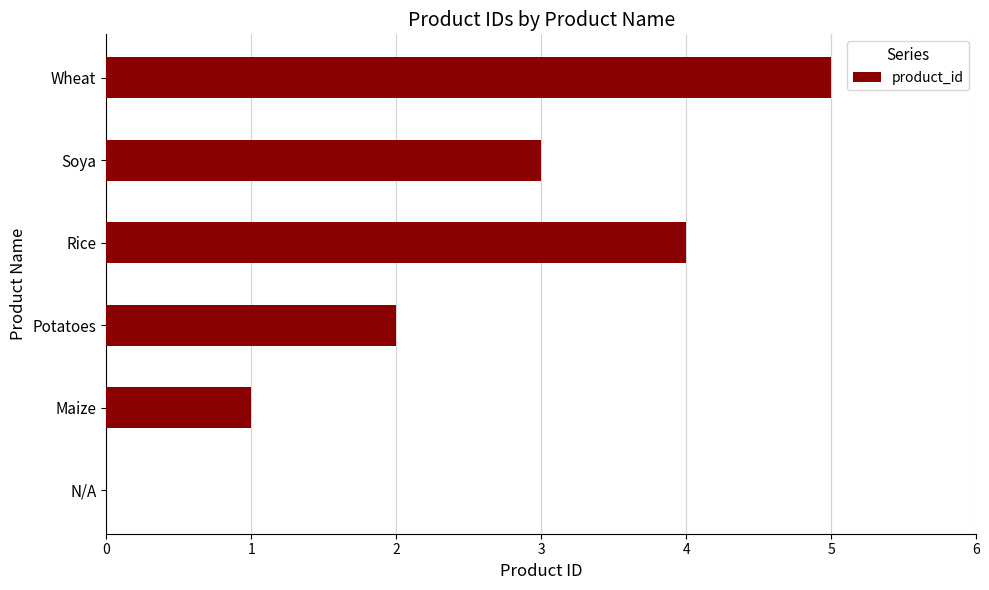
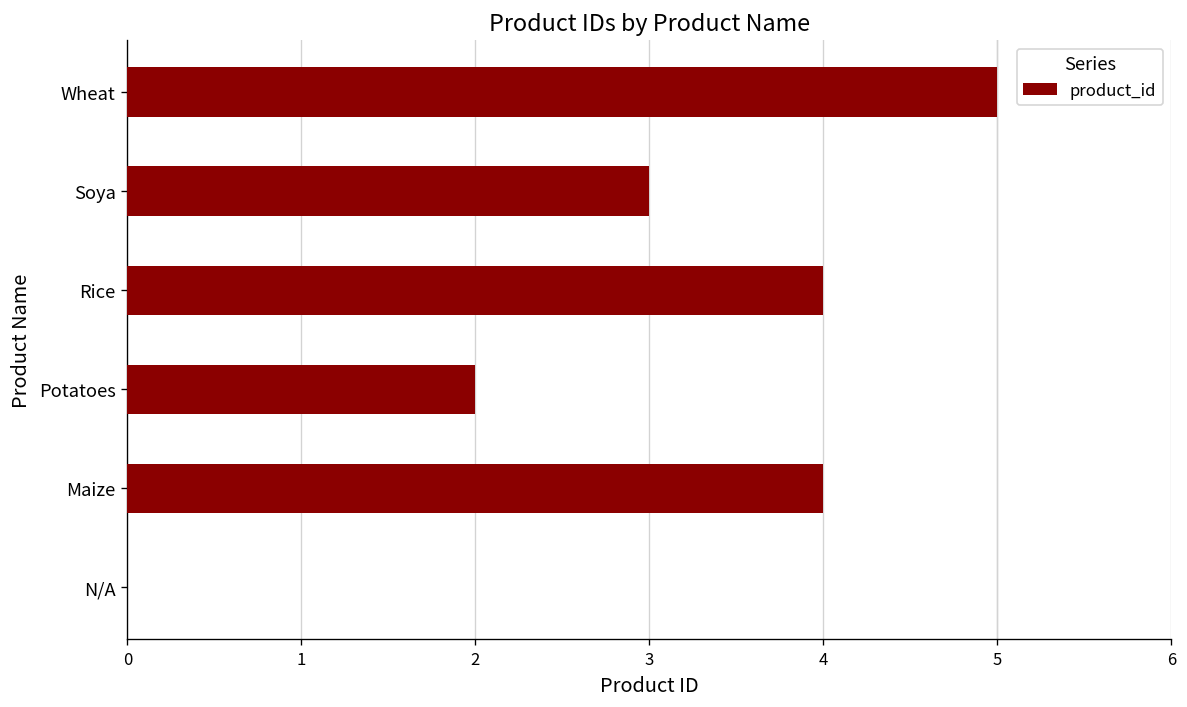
  {
    "Wheat": 5,
    "Soya": 3,
    "Rice": 4,
    "Potatoes": 2,
-   "Maize": 1,
+   "Maize": 4,
    "N/A": 0
  }
